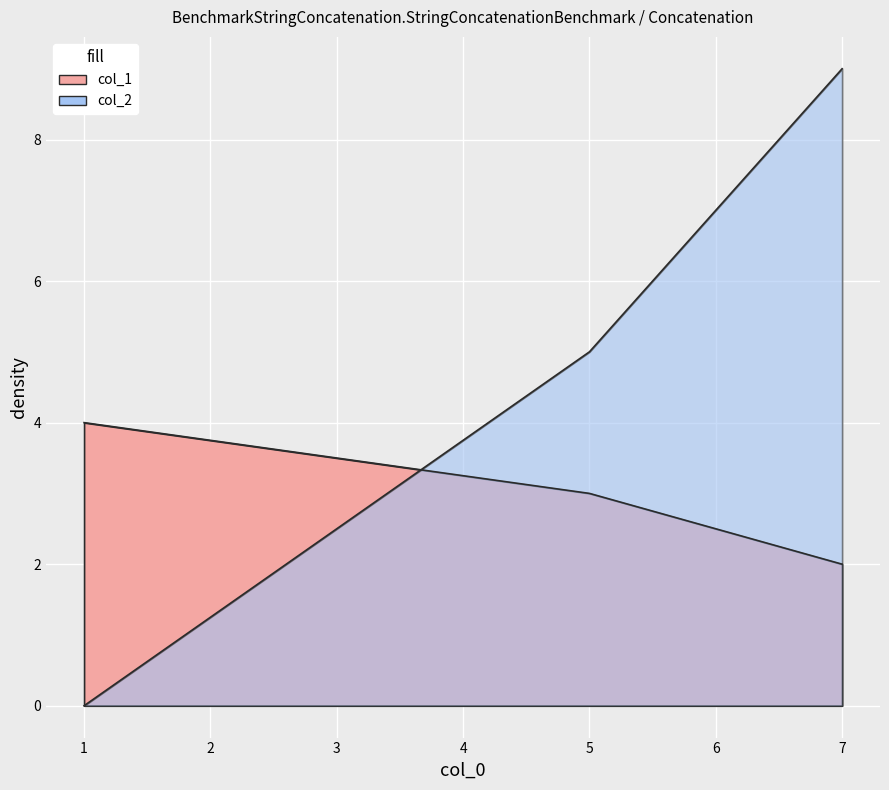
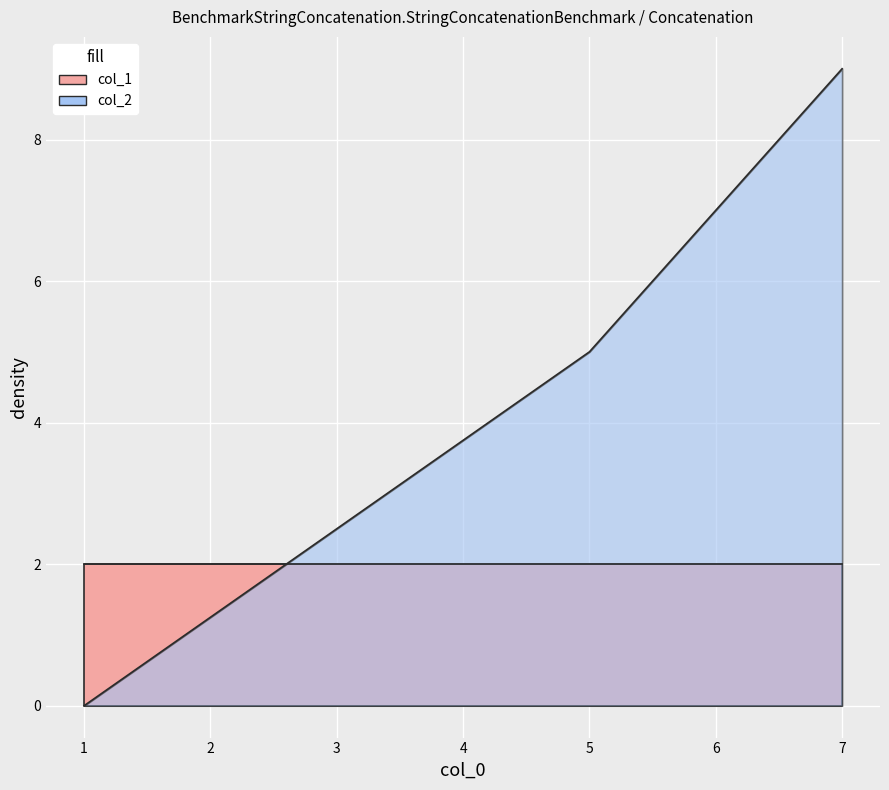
  {
    "col_1": {
-     "1": 4,
-     "5": 3,
+     "1": 2,
+     "5": 2,
      "7": 2
    },
    "col_2": {
      "1": 0,
      "5": 5,
      "7": 9
    }
  }
